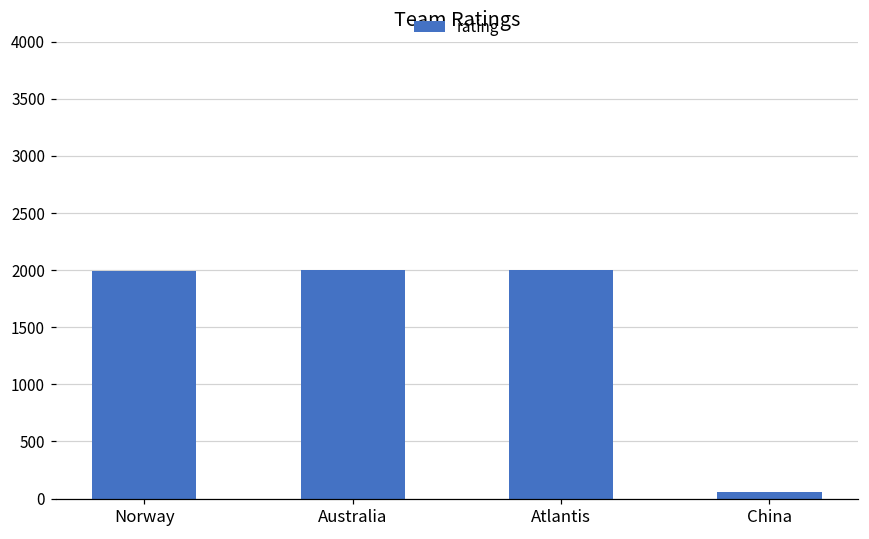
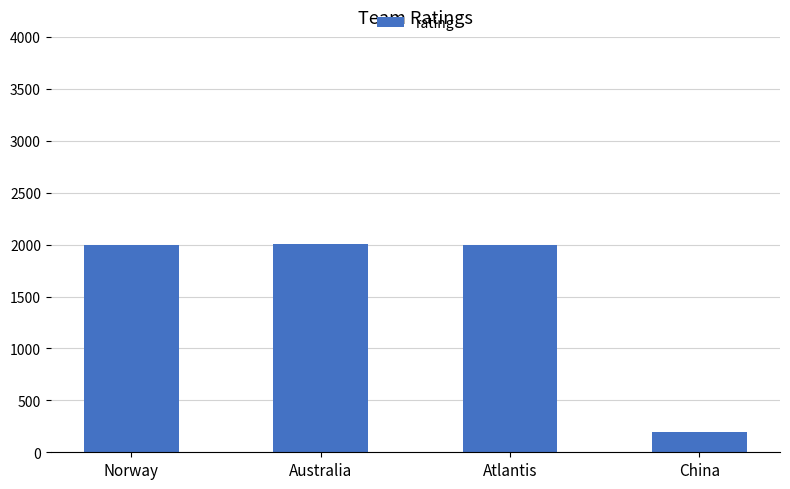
  {
    "Norway": 1990,
    "Australia": 2000,
    "Atlantis": 2000,
-   "China": 50
+   "China": 200
  }
